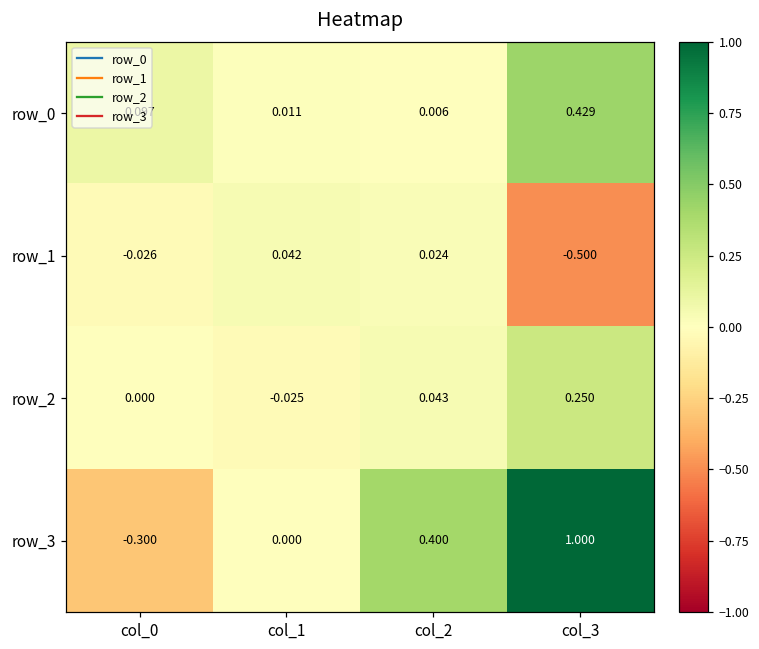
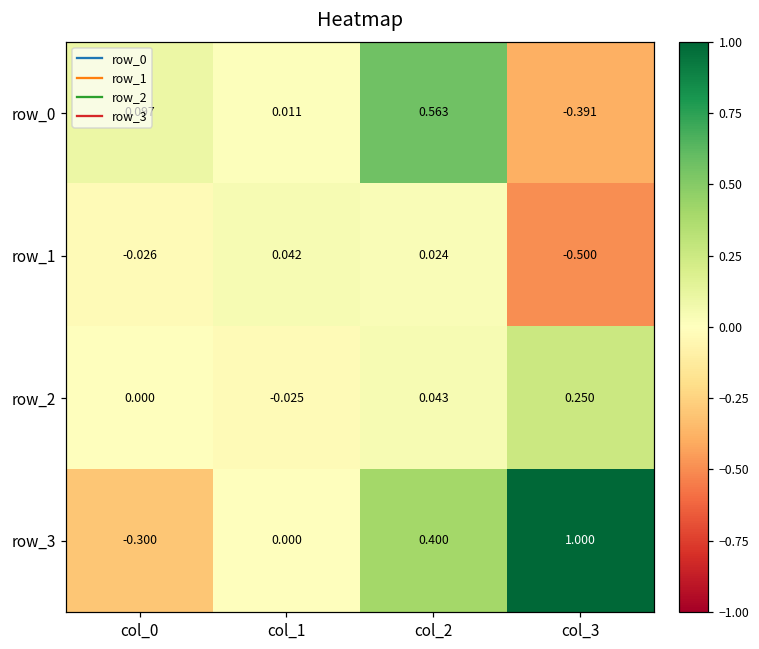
  {
    "row_0": {
      "col_1": 0.011,
-     "col_2": 0.006,
-     "col_3": 0.429
+     "col_2": 0.563,
+     "col_3": -0.391
    },
    "row_1": {
      "col_0": -0.026,
      "col_1": 0.042,
      "col_2": 0.024,
      "col_3": -0.500
    },
    "row_2": {
      "col_0": 0.000,
      "col_1": -0.025,
      "col_2": 0.043,
      "col_3": 0.250
    },
    "row_3": {
      "col_0": -0.300,
      "col_1": 0.000,
      "col_2": 0.400,
      "col_3": 1.000
    }
  }
